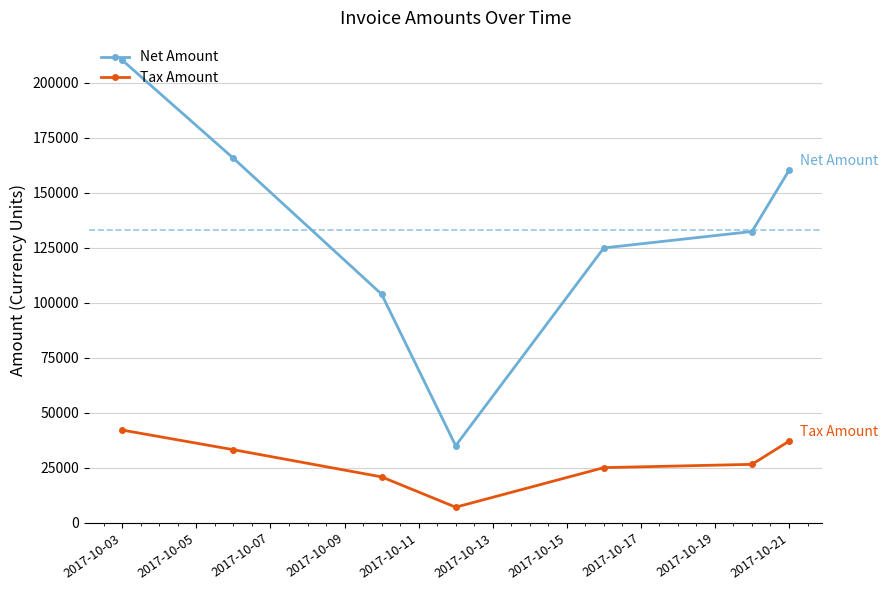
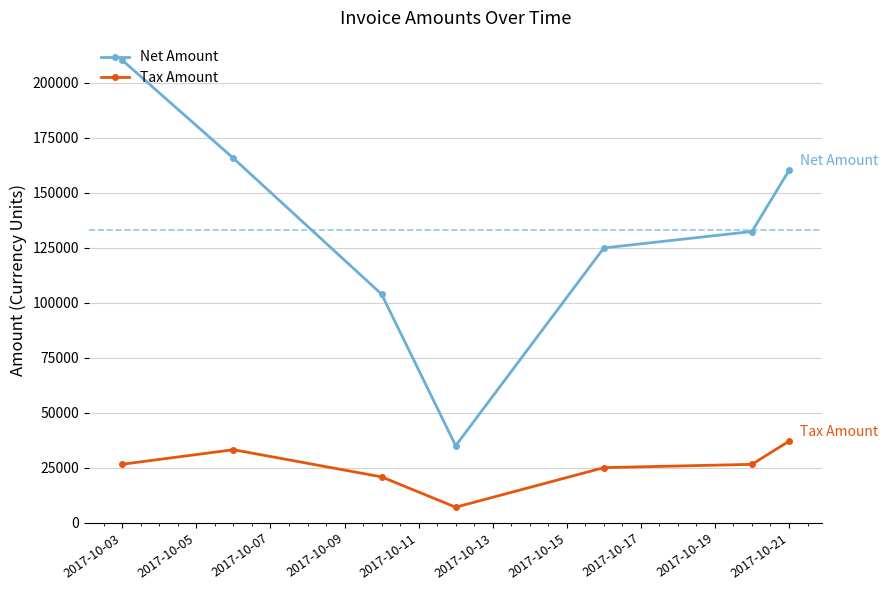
  {
    "Net Amount": {
      "2017-10-03": 210000,
      "2017-10-21": 160000
    },
    "Tax Amount": {
-     "2017-10-03": 42000,
+     "2017-10-03": 27000,
      "2017-10-21": 37000
    }
  }
